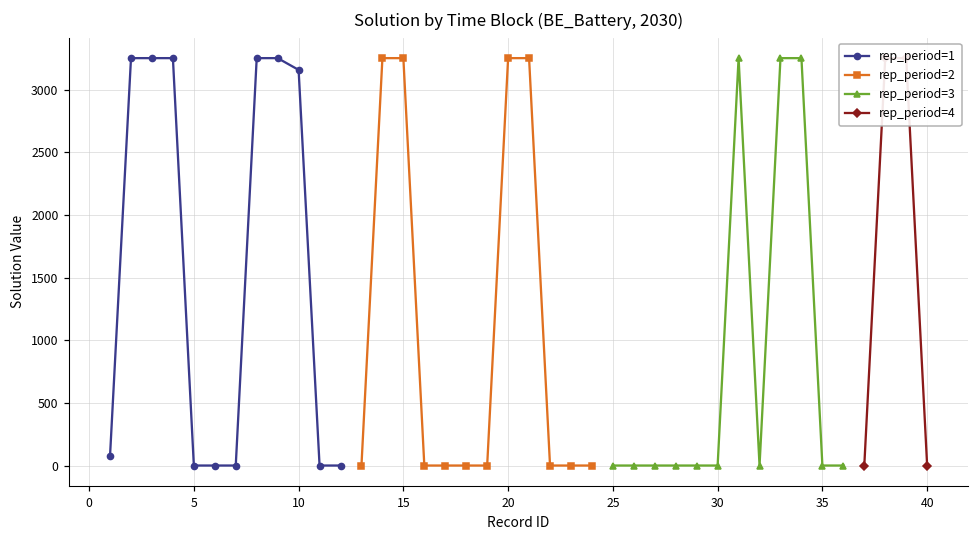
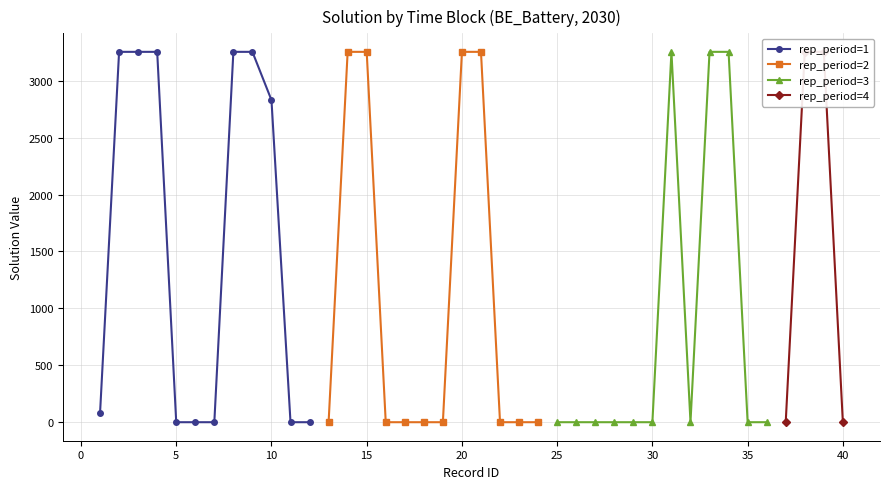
  {
    "rep_period=1": {
      "5": 0,
-     "10": 3160
+     "10": 2830
    },
    "rep_period=2": {
      "15": 3250,
      "20": 3250
    },
    "rep_period=3": {
      "25": 0,
      "30": 0,
      "35": 0
    },
    "rep_period=4": {
      "40": 0
    }
  }
